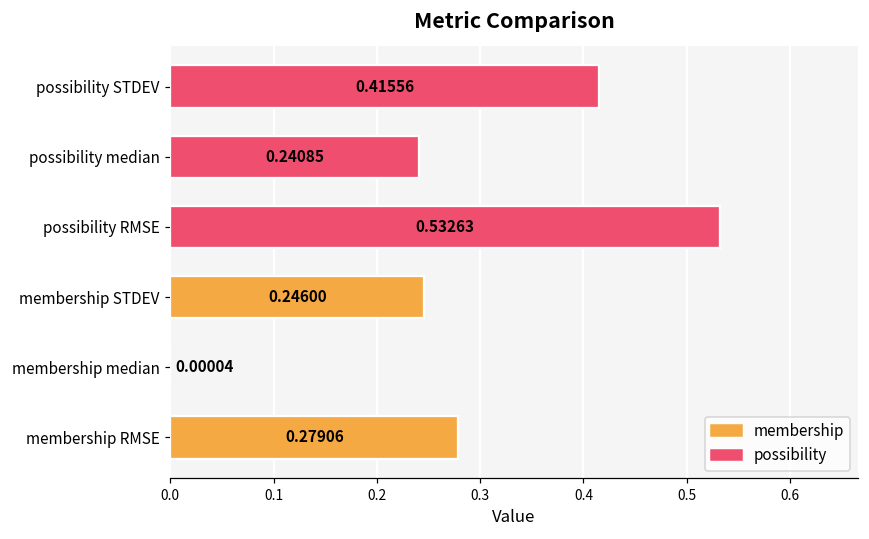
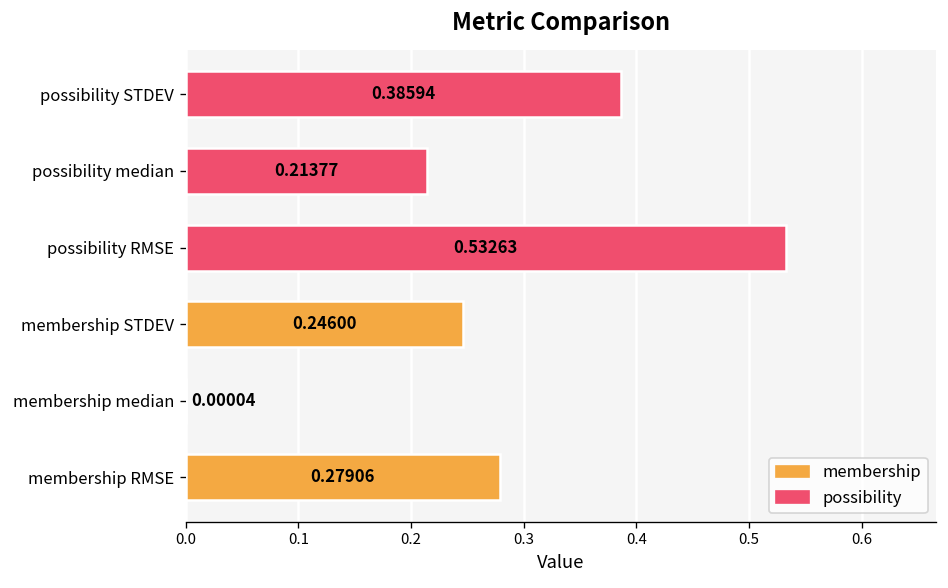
  {
-   "possibility STDEV": 0.41556,
-   "possibility median": 0.24085,
+   "possibility STDEV": 0.38594,
+   "possibility median": 0.21377,
    "possibility RMSE": 0.53263,
    "membership STDEV": 0.24600,
    "membership median": 0.00004,
    "membership RMSE": 0.27906
  }
